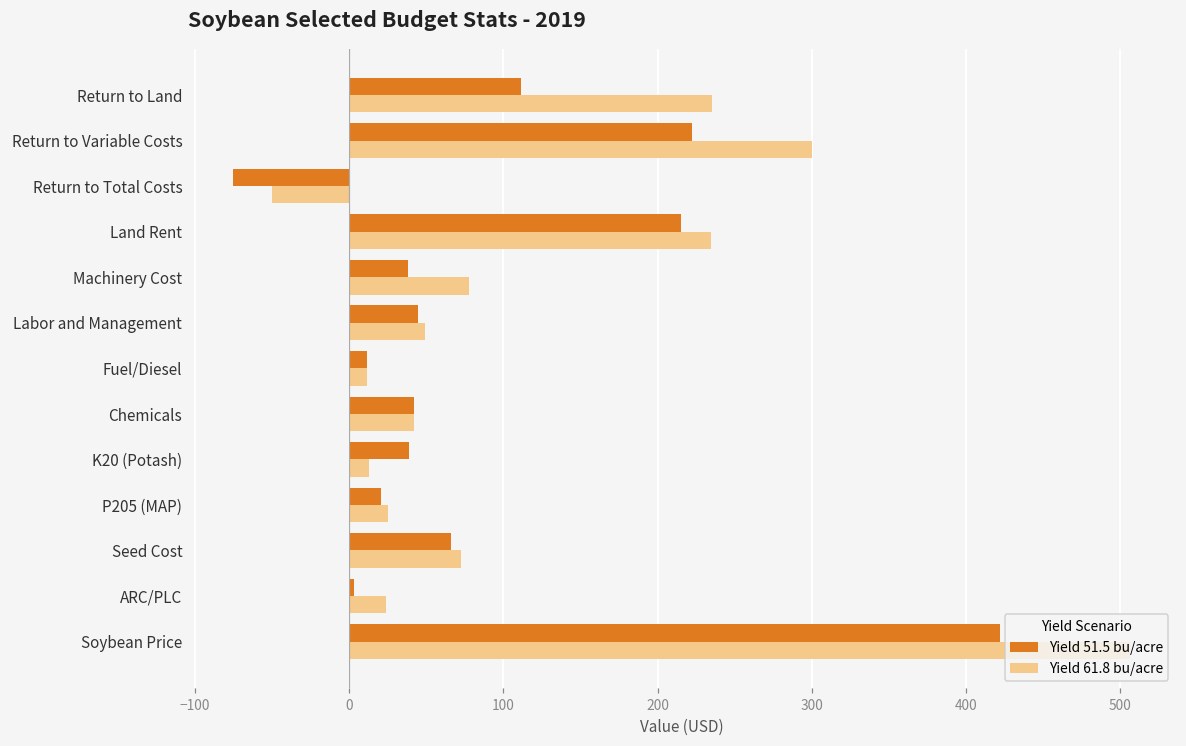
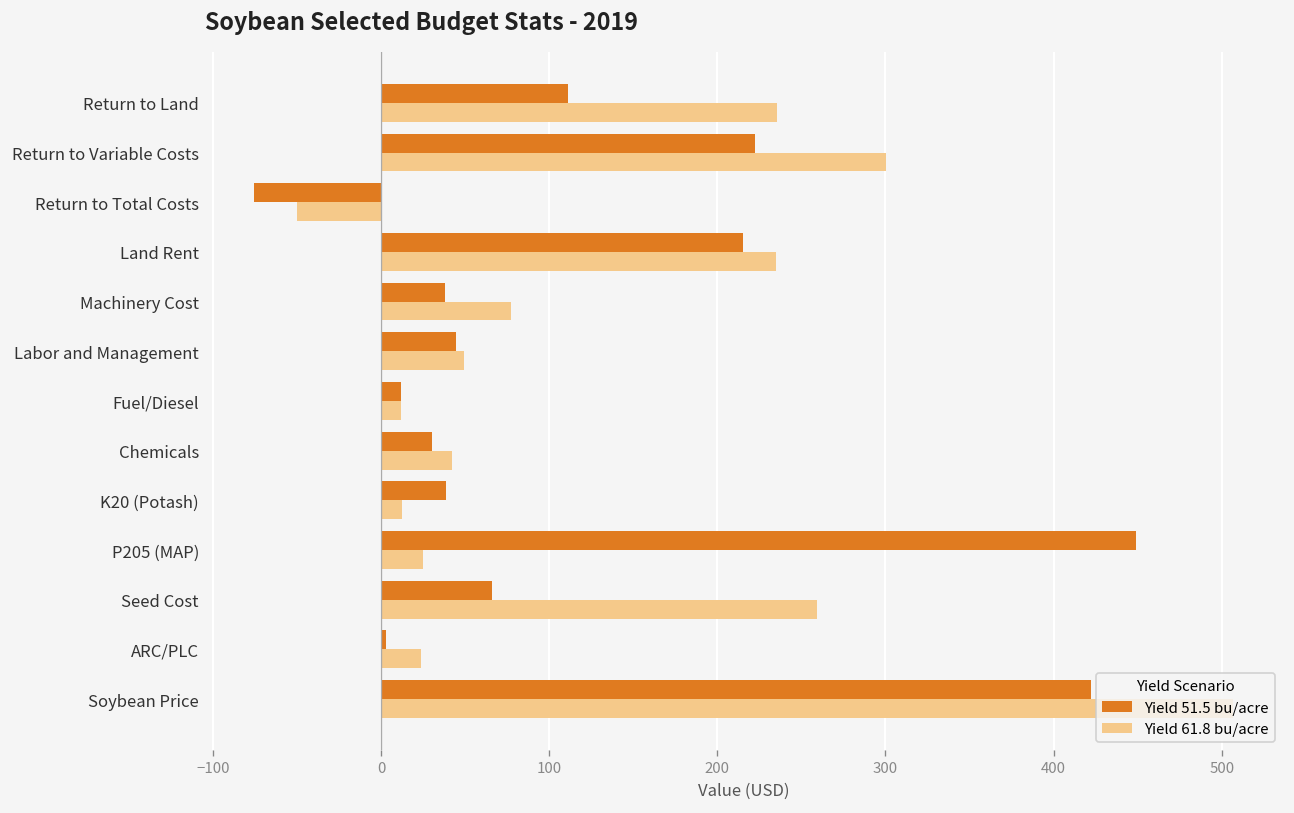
  {
    "Yield 51.5 bu/acre": {
      "Return to Land": 111,
      "Return to Variable Costs": 222,
      "Return to Total Costs": -76,
      "Land Rent": 215,
      "Machinery Cost": 38,
      "Labor and Management": 45,
      "Fuel/Diesel": 12,
-     "Chemicals": 42,
+     "Chemicals": 30,
      "K20 (Potash)": 39,
-     "P205 (MAP)": 21,
+     "P205 (MAP)": 449,
      "Seed Cost": 66,
      "ARC/PLC": 3,
      "Soybean Price": 422
    },
    "Yield 61.8 bu/acre": {
      "Return to Land": 235,
      "Return to Variable Costs": 300,
      "Return to Total Costs": -50,
      "Land Rent": 235,
      "Machinery Cost": 77,
      "Labor and Management": 49,
      "Fuel/Diesel": 12,
      "Chemicals": 42,
      "K20 (Potash)": 12,
      "P205 (MAP)": 25,
-     "Seed Cost": 73,
+     "Seed Cost": 260,
      "ARC/PLC": 24
    }
  }
